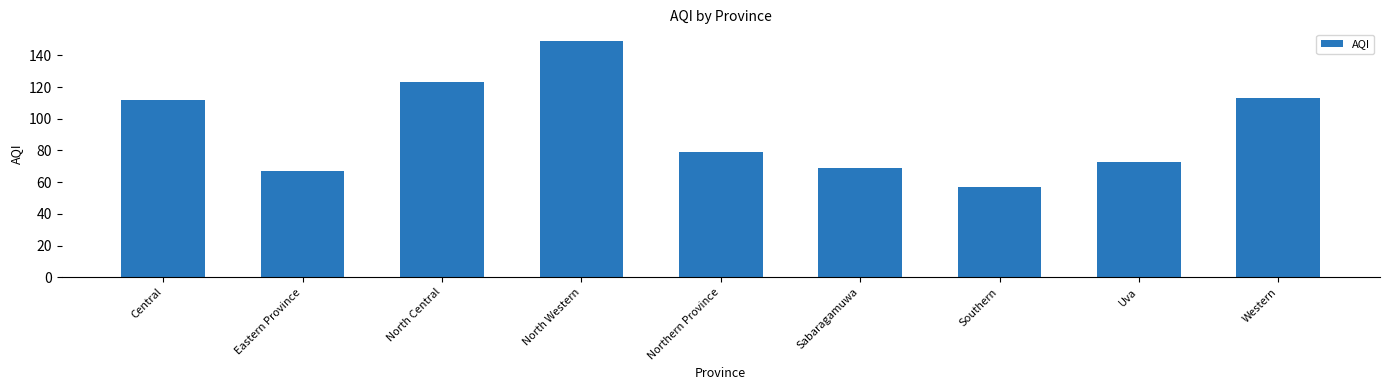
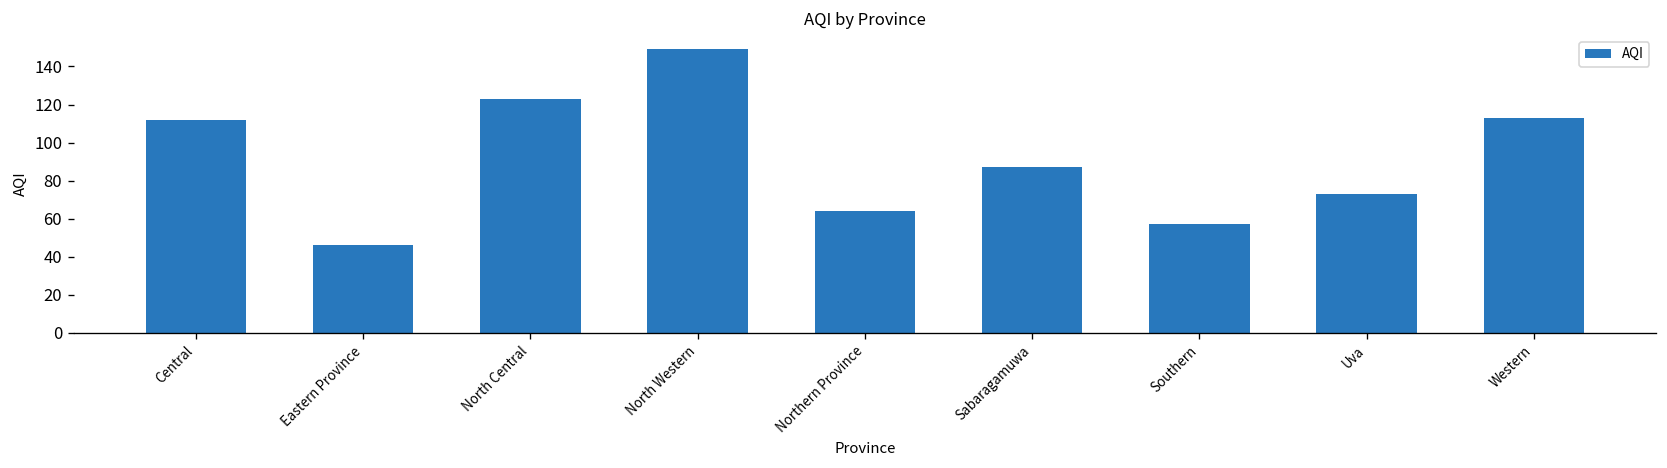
  {
    "Central": 112,
-   "Eastern Province": 67,
+   "Eastern Province": 46,
    "North Central": 123,
    "North Western": 149,
-   "Northern Province": 79,
-   "Sabaragamuwa": 69,
+   "Northern Province": 64,
+   "Sabaragamuwa": 87,
    "Southern": 57,
    "Uva": 73,
    "Western": 113
  }
